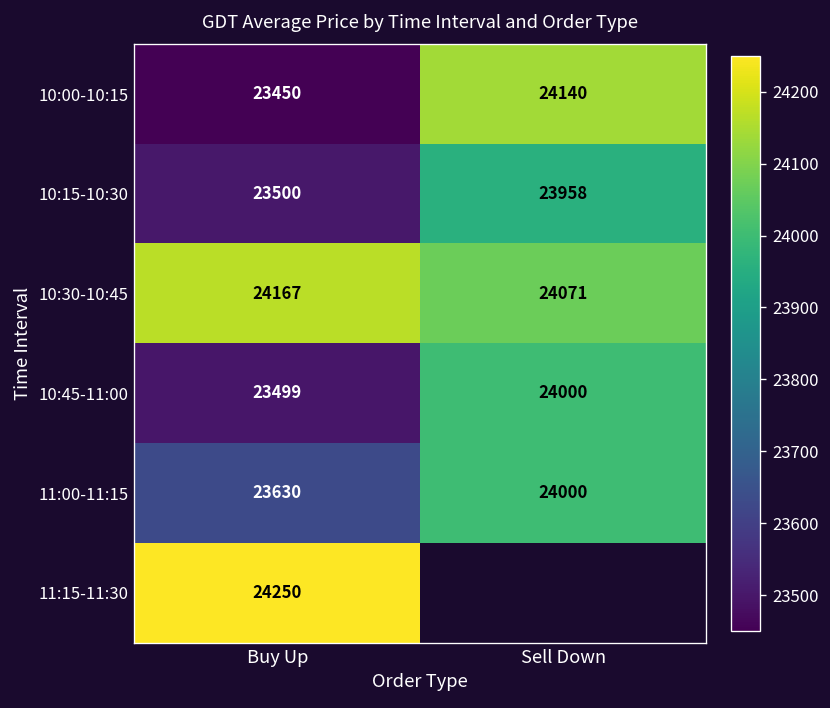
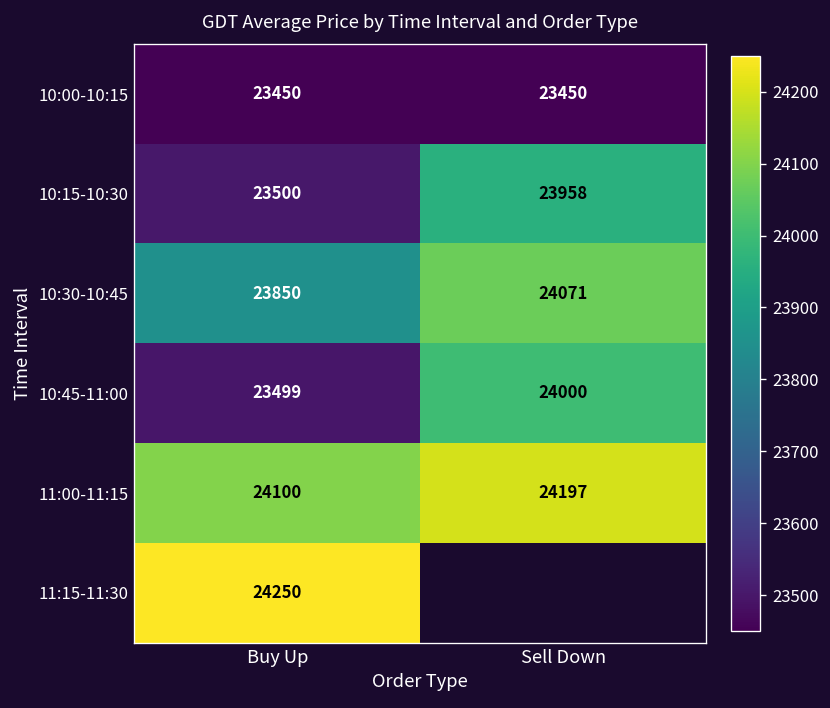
  {
    "10:00-10:15": {
      "Buy Up": 23450,
-     "Sell Down": 24140
+     "Sell Down": 23450
    },
    "10:15-10:30": {
      "Buy Up": 23500,
      "Sell Down": 23958
    },
    "10:30-10:45": {
-     "Buy Up": 24167,
+     "Buy Up": 23850,
      "Sell Down": 24071
    },
    "10:45-11:00": {
      "Buy Up": 23499,
      "Sell Down": 24000
    },
    "11:00-11:15": {
-     "Buy Up": 23630,
-     "Sell Down": 24000
+     "Buy Up": 24100,
+     "Sell Down": 24197
    },
    "11:15-11:30": {
      "Buy Up": 24250
    }
  }
